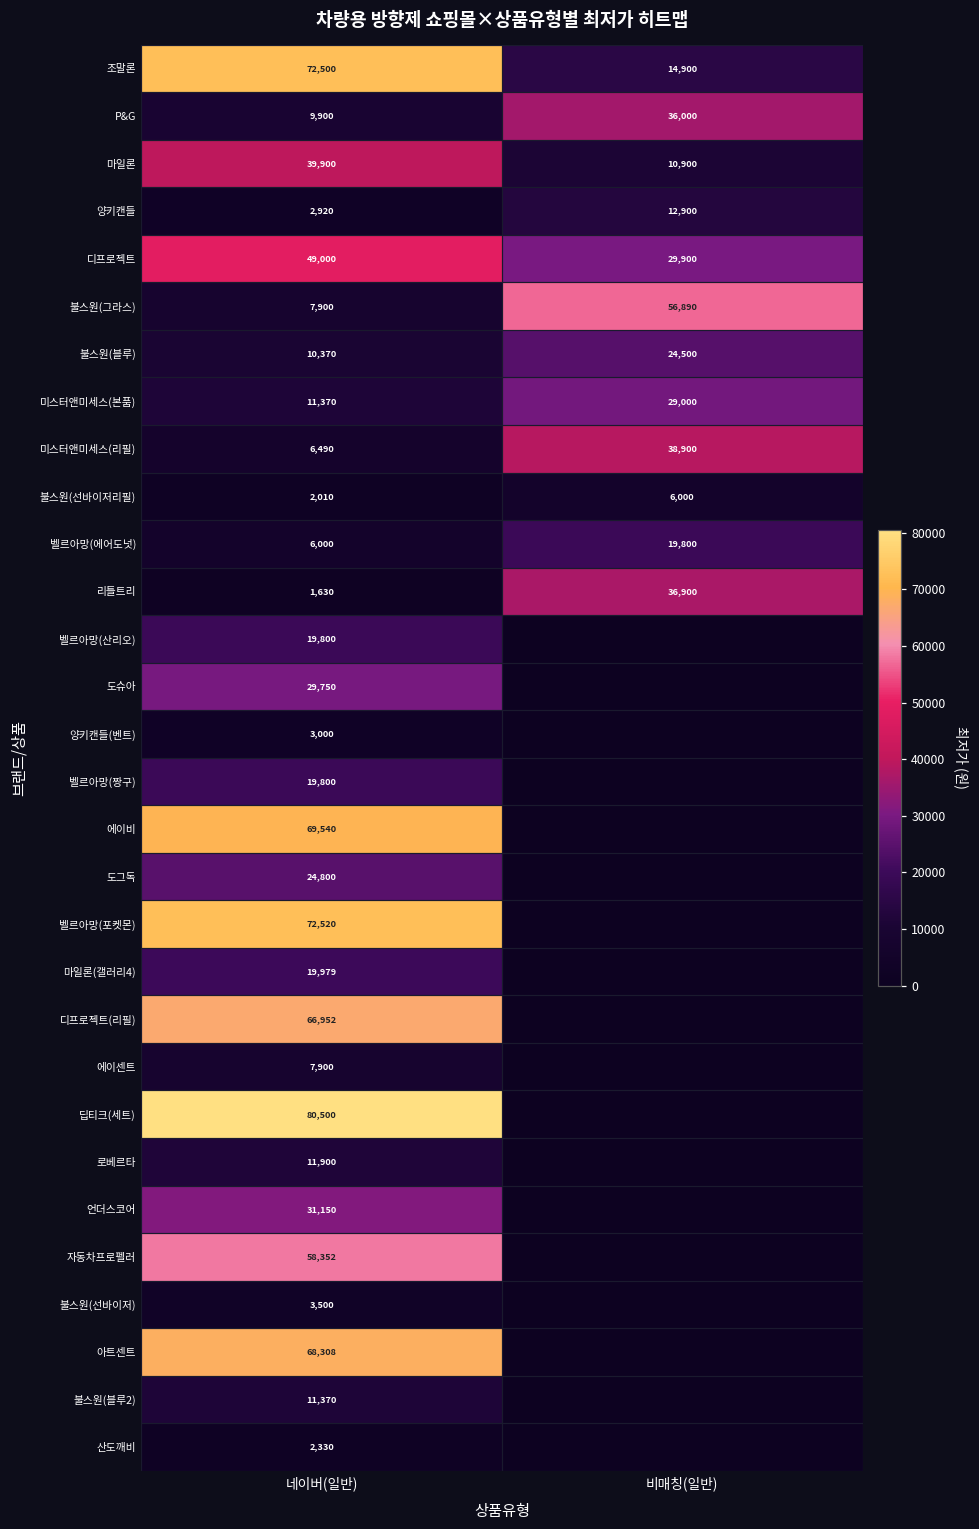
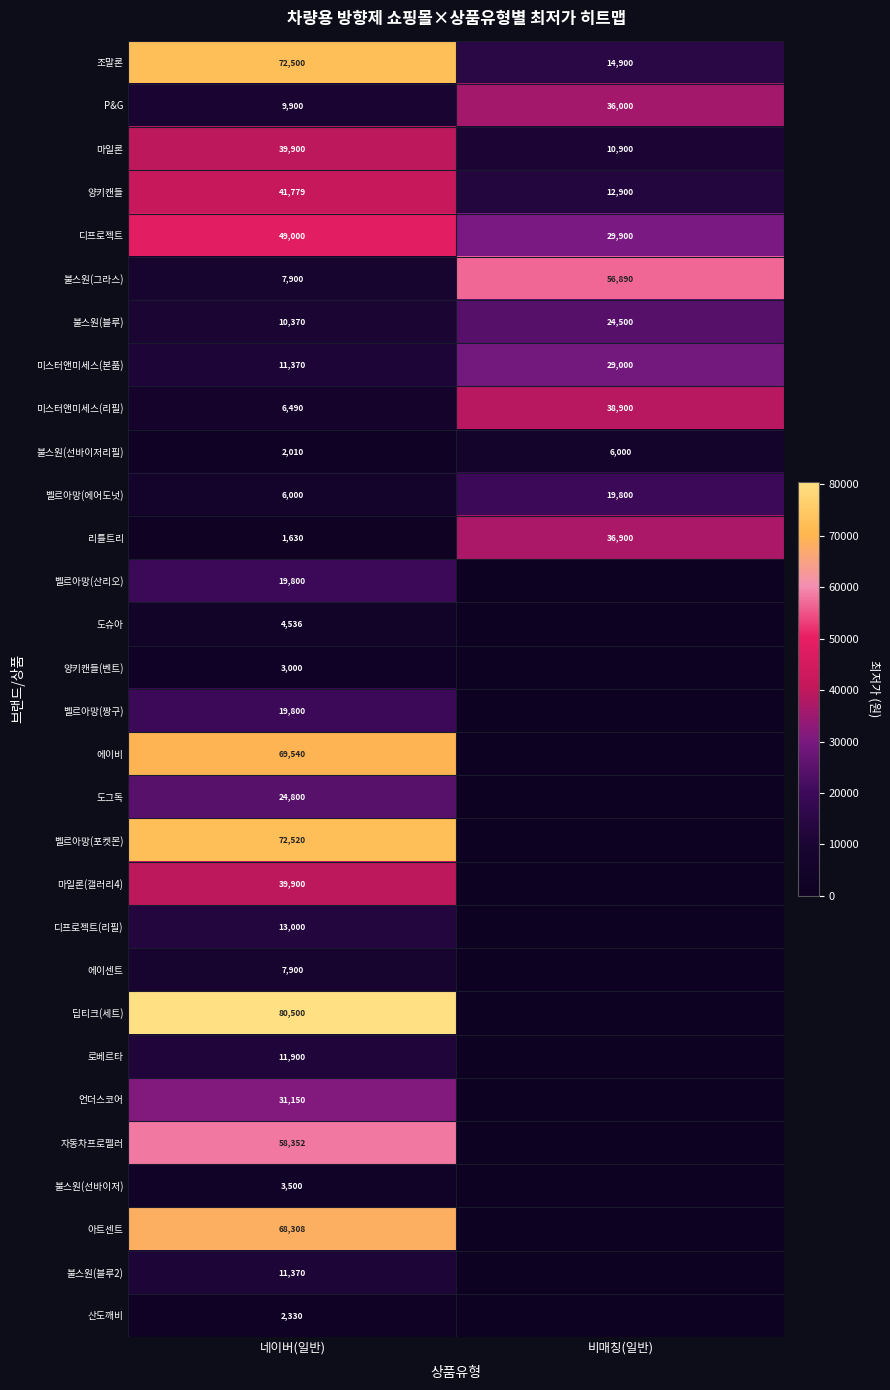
  {
    "조말론": {
      "네이버(일반)": "72,500",
      "비매칭(일반)": "14,900"
    },
    "P&G": {
      "네이버(일반)": "9,900",
      "비매칭(일반)": "36,000"
    },
    "마일론": {
      "네이버(일반)": "39,900",
      "비매칭(일반)": "10,900"
    },
    "양키캔들": {
-     "네이버(일반)": "2,920",
+     "네이버(일반)": "41,779",
      "비매칭(일반)": "12,900"
    },
    "디프로젝트": {
      "네이버(일반)": "49,000",
      "비매칭(일반)": "29,900"
    },
    "불스원(그라스)": {
      "네이버(일반)": "7,900",
      "비매칭(일반)": "56,890"
    },
    "불스원(블루)": {
      "네이버(일반)": "10,370",
      "비매칭(일반)": "24,500"
    },
    "미스터앤미세스(본품)": {
      "네이버(일반)": "11,370",
      "비매칭(일반)": "29,000"
    },
    "미스터앤미세스(리필)": {
      "네이버(일반)": "6,490",
      "비매칭(일반)": "38,900"
    },
    "불스원(선바이저리필)": {
      "네이버(일반)": "2,010",
      "비매칭(일반)": "6,000"
    },
    "벨르아망(에어도넛)": {
      "네이버(일반)": "6,000",
      "비매칭(일반)": "19,800"
    },
    "리틀트리": {
      "네이버(일반)": "1,630",
      "비매칭(일반)": "36,900"
    },
    "벨르아망(산리오)": {
      "네이버(일반)": "19,800"
    },
    "도슈아": {
-     "네이버(일반)": "29,750"
+     "네이버(일반)": "4,536"
    },
    "양키캔들(벤트)": {
      "네이버(일반)": "3,000"
    },
    "벨르아망(짱구)": {
      "네이버(일반)": "19,800"
    },
    "에이비": {
      "네이버(일반)": "69,540"
    },
    "도그독": {
      "네이버(일반)": "24,800"
    },
    "벨르아망(포켓몬)": {
      "네이버(일반)": "72,520"
    },
    "마일론(갤러리4)": {
-     "네이버(일반)": "19,979"
+     "네이버(일반)": "39,900"
    },
    "디프로젝트(리필)": {
-     "네이버(일반)": "66,952"
+     "네이버(일반)": "13,000"
    },
    "에이센트": {
      "네이버(일반)": "7,900"
    },
    "딥티크(세트)": {
      "네이버(일반)": "80,500"
    },
    "로베르타": {
      "네이버(일반)": "11,900"
    },
    "언더스코어": {
      "네이버(일반)": "31,150"
    },
    "자동차프로펠러": {
      "네이버(일반)": "58,352"
    },
    "불스원(선바이저)": {
      "네이버(일반)": "3,500"
    },
    "아트센트": {
      "네이버(일반)": "68,308"
    },
    "불스원(블루2)": {
      "네이버(일반)": "11,370"
    },
    "산도깨비": {
      "네이버(일반)": "2,330"
    }
  }
